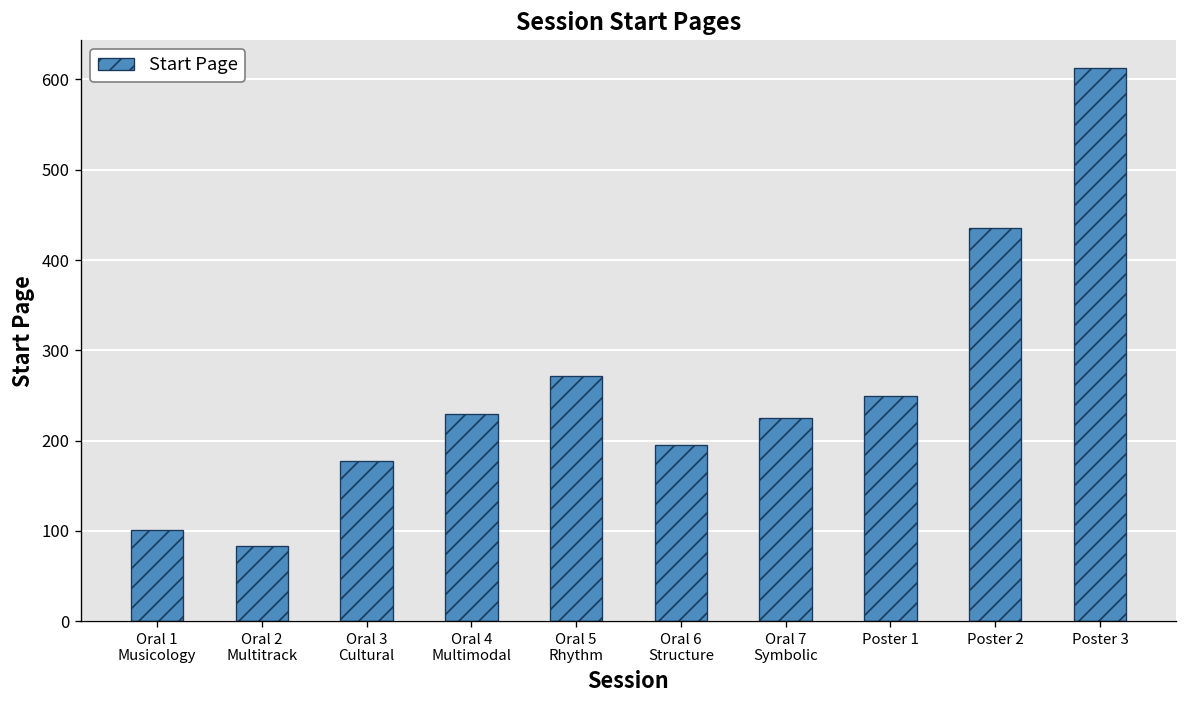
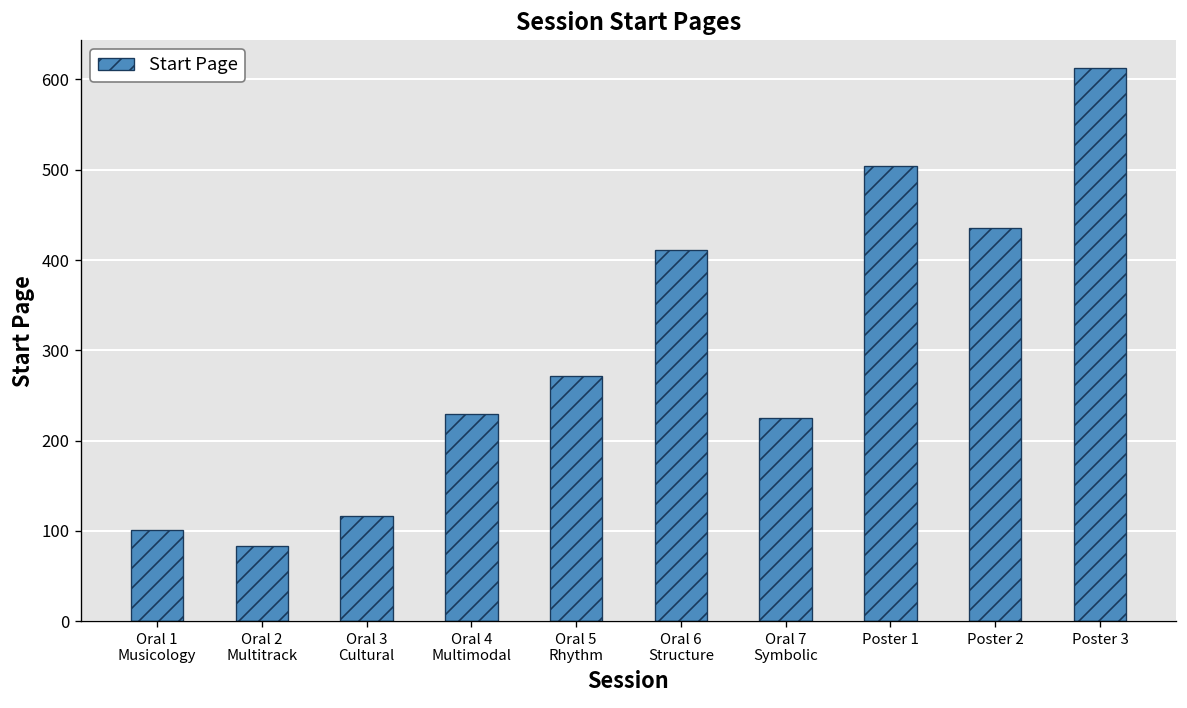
  {
    "Oral 1 Musicology": 100,
    "Oral 2 Multitrack": 80,
-   "Oral 3 Cultural": 180,
+   "Oral 3 Cultural": 120,
    "Oral 4 Multimodal": 230,
    "Oral 5 Rhythm": 270,
-   "Oral 6 Structure": 200,
+   "Oral 6 Structure": 410,
    "Oral 7 Symbolic": 230,
-   "Poster 1": 250,
+   "Poster 1": 500,
    "Poster 2": 440,
    "Poster 3": 610
  }
